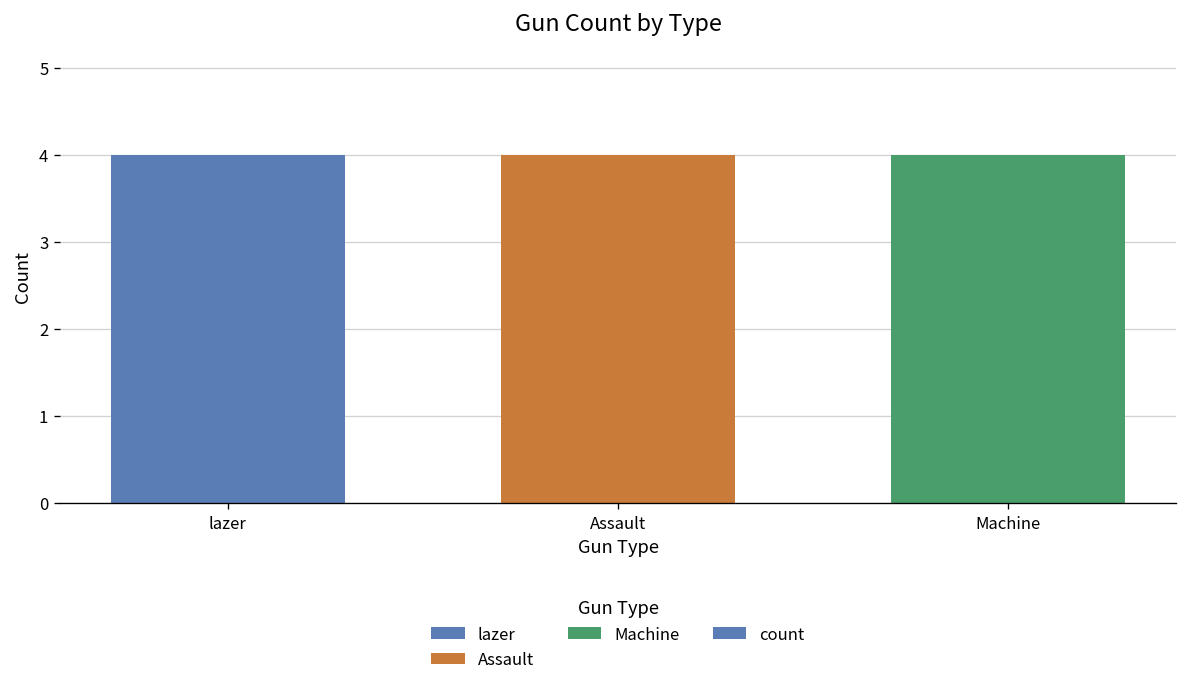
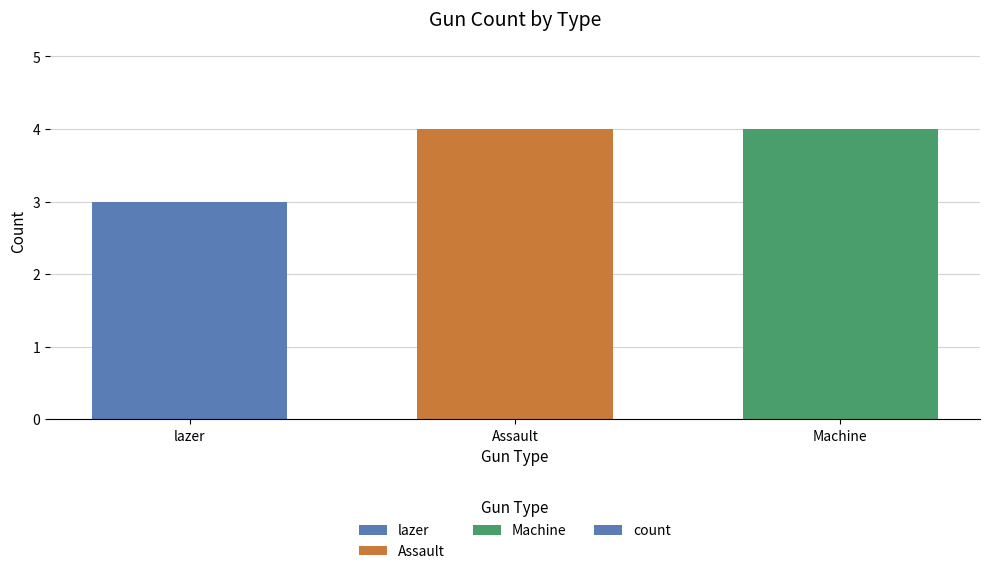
  {
-   "lazer": 4,
+   "lazer": 3,
    "Assault": 4,
    "Machine": 4
  }
